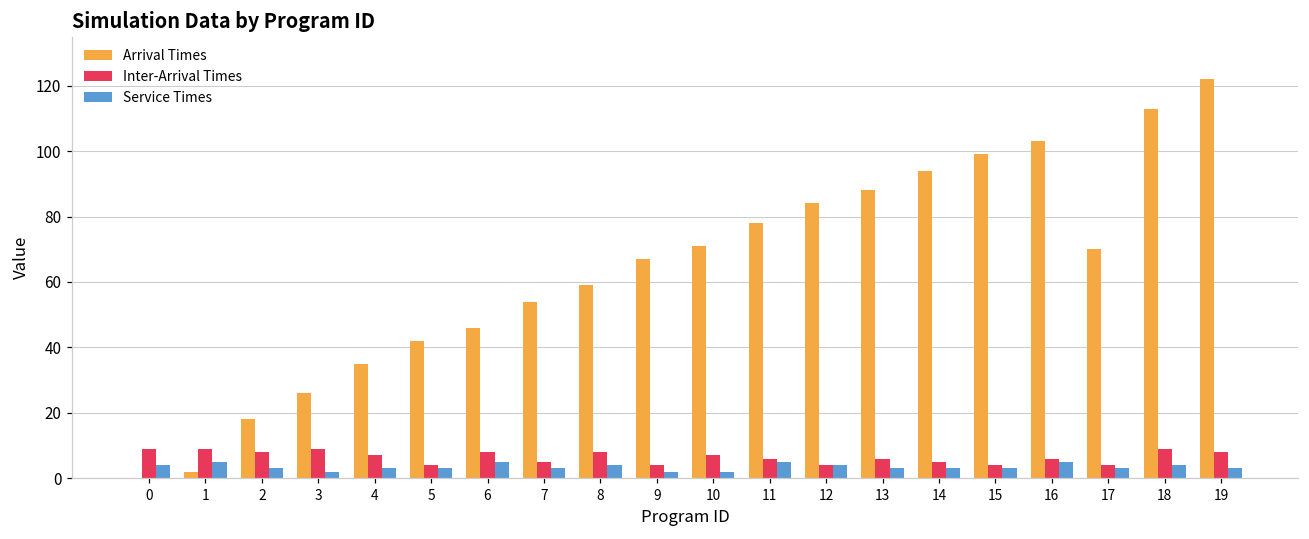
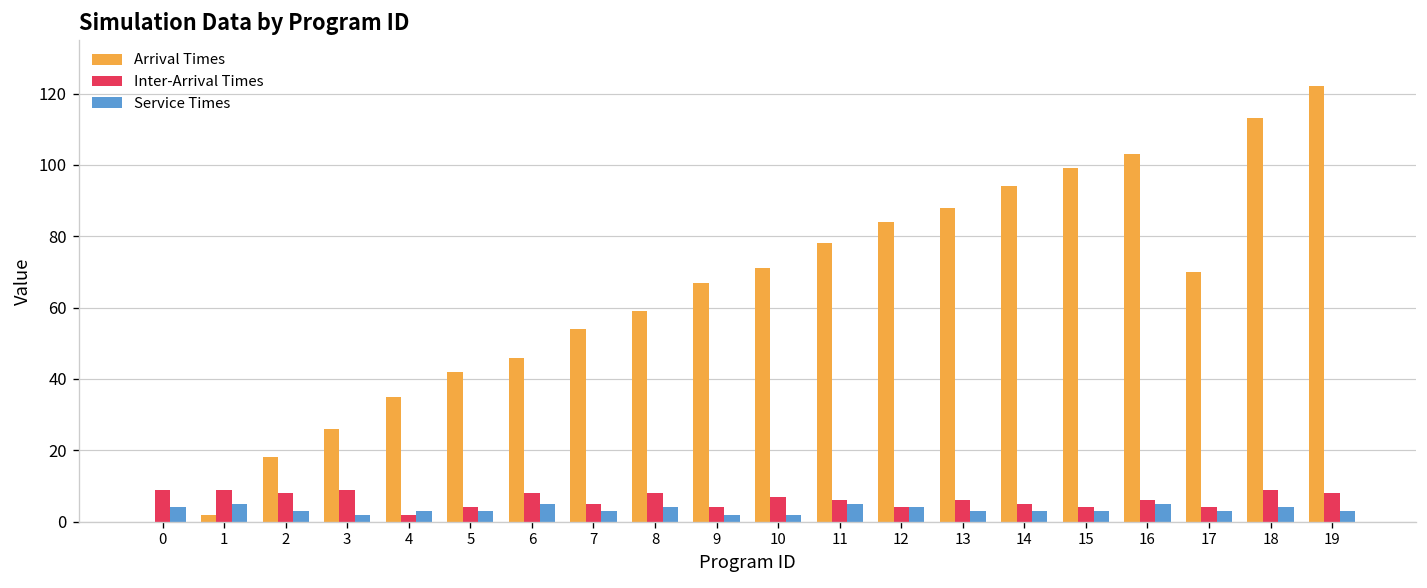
  {
    "Arrival Times": {
      "0": 0,
      "1": 2,
      "2": 18,
      "3": 26,
      "4": 35,
      "5": 42,
      "6": 46,
      "7": 54,
      "8": 59,
      "9": 67,
      "10": 71,
      "11": 78,
      "12": 84,
      "13": 88,
      "14": 94,
      "15": 99,
      "16": 103,
      "17": 70,
      "18": 113,
      "19": 122
    },
    "Inter-Arrival Times": {
      "0": 9,
      "1": 9,
      "2": 8,
      "3": 9,
-     "4": 7,
+     "4": 2,
      "5": 4,
      "6": 8,
      "7": 5,
      "8": 8,
      "9": 4,
      "10": 7,
      "11": 6,
      "12": 4,
      "13": 6,
      "14": 5,
      "15": 4,
      "16": 6,
      "17": 4,
      "18": 9,
      "19": 8
    },
    "Service Times": {
      "0": 4,
      "1": 5,
      "2": 3,
      "3": 2,
      "4": 3,
      "5": 3,
      "6": 5,
      "7": 3,
      "8": 4,
      "9": 2,
      "10": 2,
      "11": 5,
      "12": 4,
      "13": 3,
      "14": 3,
      "15": 3,
      "16": 5,
      "17": 3,
      "18": 4,
      "19": 3
    }
  }
